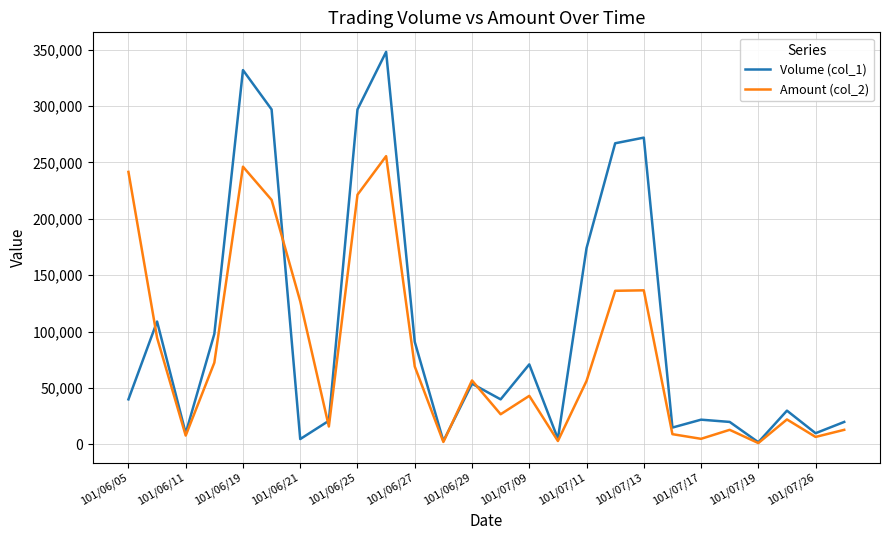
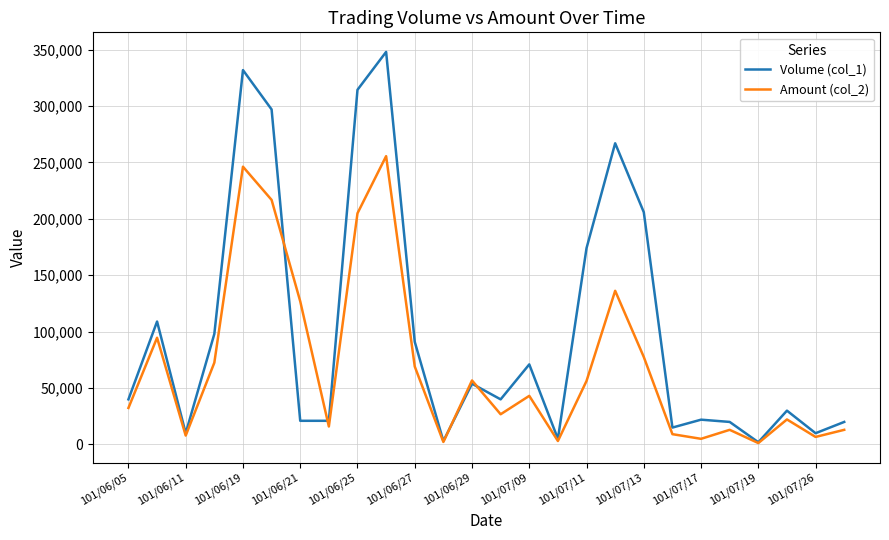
  {
    "Volume (col_1)": {
      "101/06/05": "40,000",
      "101/06/19": "332,000",
-     "101/06/21": "5,000",
-     "101/06/25": "297,000",
+     "101/06/21": "21,000",
+     "101/06/25": "314,000",
      "101/06/27": "91,000",
      "101/06/29": "54,000",
      "101/07/09": "71,000",
      "101/07/11": "174,000",
-     "101/07/13": "272,000",
+     "101/07/13": "206,000",
      "101/07/17": "22,000",
      "101/07/26": "10,000"
    },
    "Amount (col_2)": {
-     "101/06/05": "242,000",
+     "101/06/05": "32,000",
      "101/06/19": "246,000",
      "101/06/21": "127,000",
-     "101/06/25": "221,000",
+     "101/06/25": "205,000",
      "101/06/27": "69,000",
      "101/06/29": "57,000",
      "101/07/09": "43,000",
      "101/07/11": "56,000",
-     "101/07/13": "137,000",
+     "101/07/13": "78,000",
      "101/07/17": "5,000",
      "101/07/26": "7,000"
    }
  }
